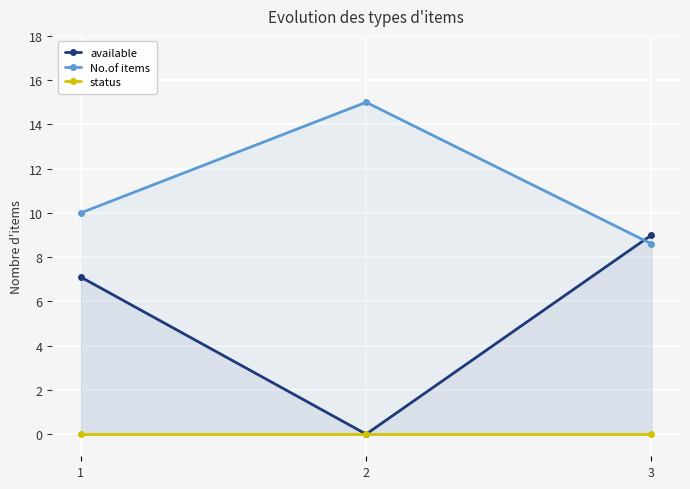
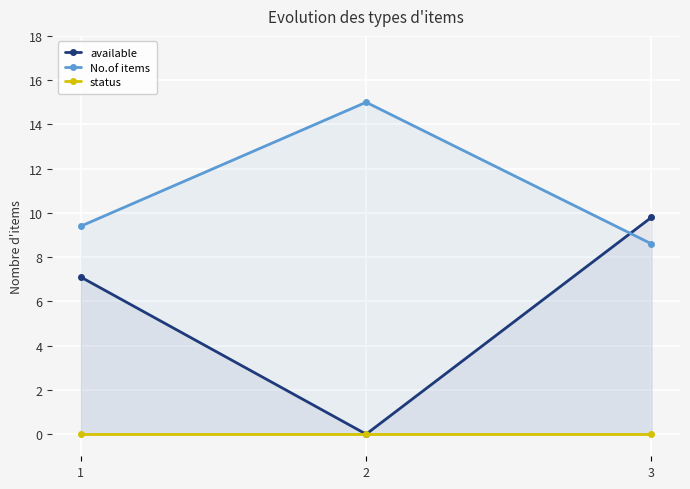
  {
    "available": {
      "1": 7.1,
-     "3": 9.0
+     "3": 9.8
    },
    "No.of items": {
-     "1": 10.0,
+     "1": 9.4,
      "2": 15.0,
      "3": 8.6
    },
    "status": {
      "1": 0.0,
      "3": 0.0
    }
  }
